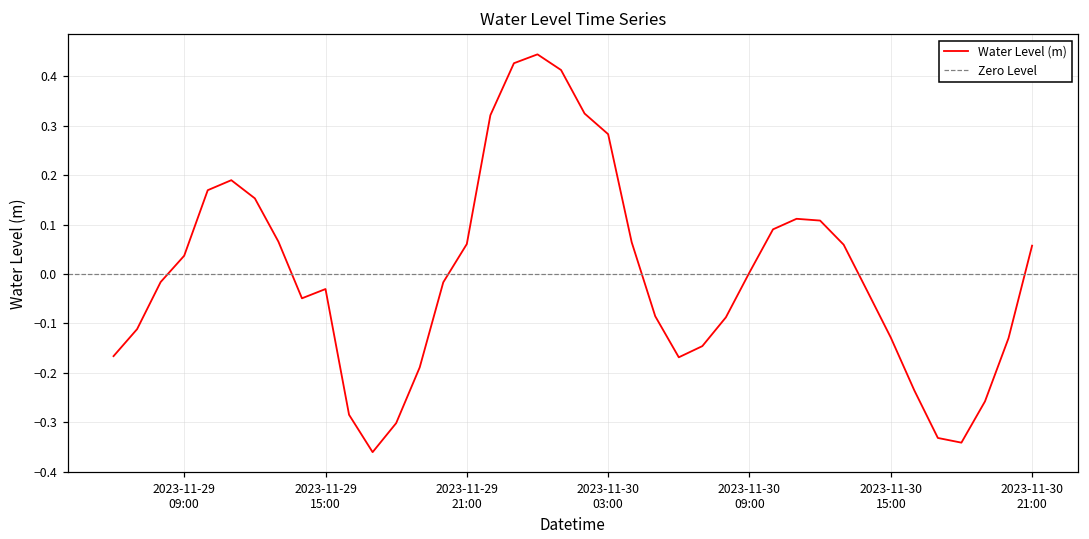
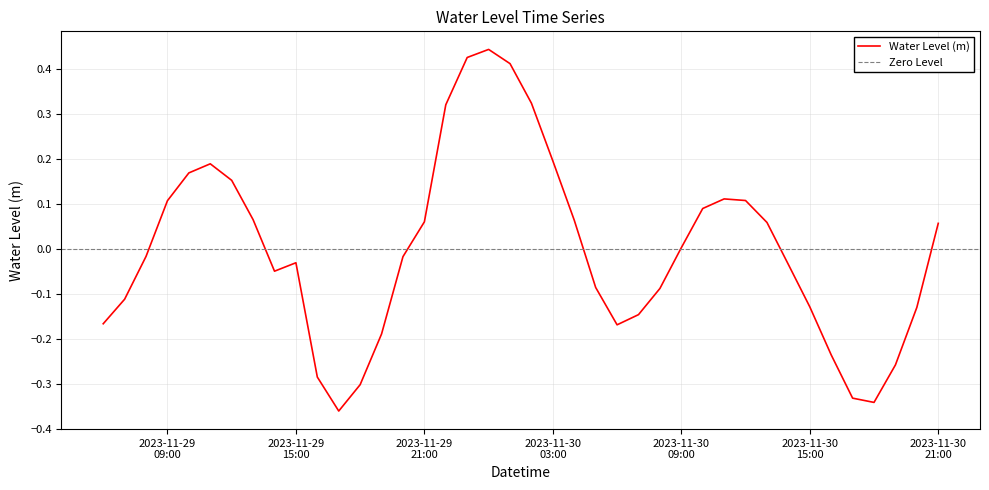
  {
-   "2023-11-29 09:00": 0.04,
+   "2023-11-29 09:00": 0.11,
    "2023-11-29 15:00": -0.03,
    "2023-11-29 21:00": 0.06,
-   "2023-11-30 03:00": 0.28,
+   "2023-11-30 03:00": 0.20,
    "2023-11-30 09:00": 0.00,
    "2023-11-30 15:00": -0.13,
    "2023-11-30 21:00": 0.06
  }
